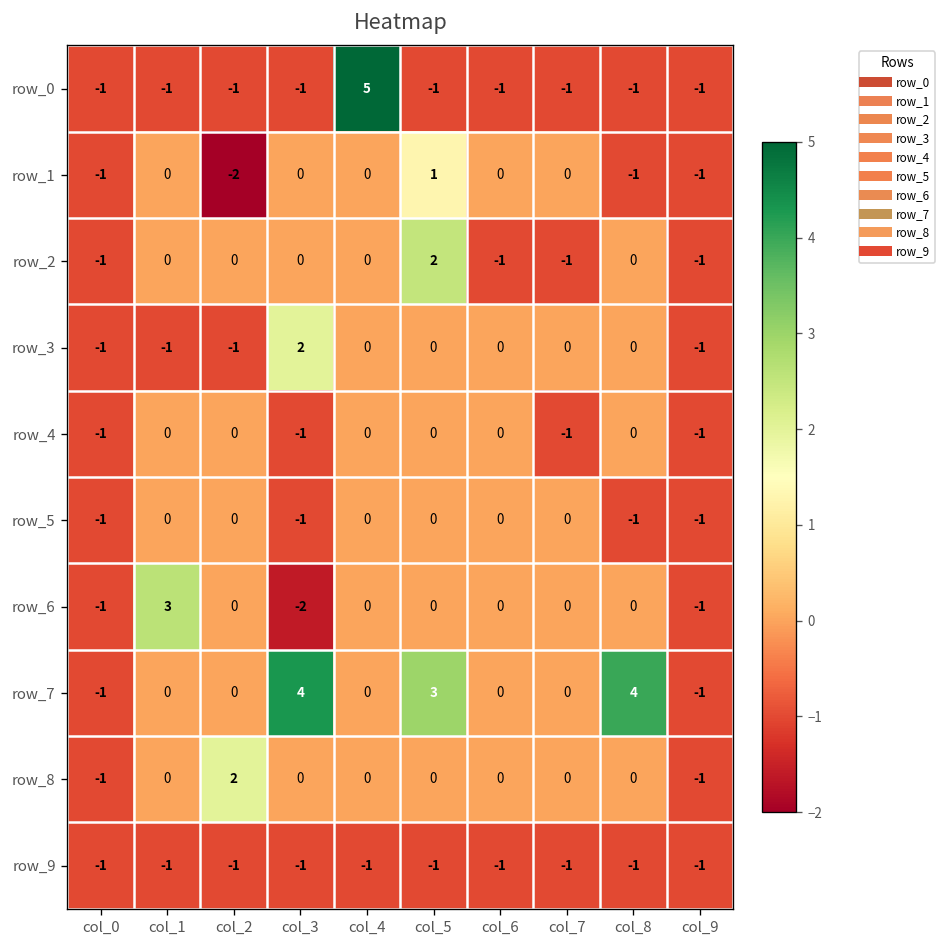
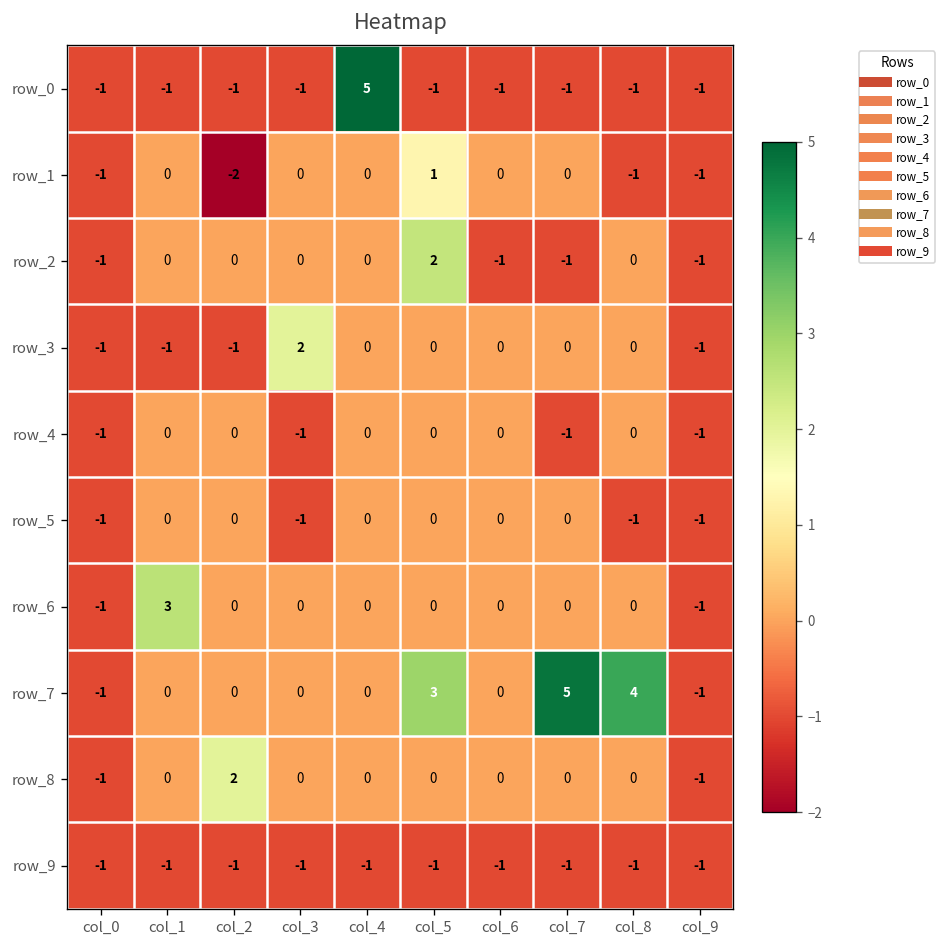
  {
    "row_0": {
      "col_0": -1,
      "col_1": -1,
      "col_2": -1,
      "col_3": -1,
      "col_4": 5,
      "col_5": -1,
      "col_6": -1,
      "col_7": -1,
      "col_8": -1,
      "col_9": -1
    },
    "row_1": {
      "col_0": -1,
      "col_1": 0,
      "col_2": -2,
      "col_3": 0,
      "col_4": 0,
      "col_5": 1,
      "col_6": 0,
      "col_7": 0,
      "col_8": -1,
      "col_9": -1
    },
    "row_2": {
      "col_0": -1,
      "col_1": 0,
      "col_2": 0,
      "col_3": 0,
      "col_4": 0,
      "col_5": 2,
      "col_6": -1,
      "col_7": -1,
      "col_8": 0,
      "col_9": -1
    },
    "row_3": {
      "col_0": -1,
      "col_1": -1,
      "col_2": -1,
      "col_3": 2,
      "col_4": 0,
      "col_5": 0,
      "col_6": 0,
      "col_7": 0,
      "col_8": 0,
      "col_9": -1
    },
    "row_4": {
      "col_0": -1,
      "col_1": 0,
      "col_2": 0,
      "col_3": -1,
      "col_4": 0,
      "col_5": 0,
      "col_6": 0,
      "col_7": -1,
      "col_8": 0,
      "col_9": -1
    },
    "row_5": {
      "col_0": -1,
      "col_1": 0,
      "col_2": 0,
      "col_3": -1,
      "col_4": 0,
      "col_5": 0,
      "col_6": 0,
      "col_7": 0,
      "col_8": -1,
      "col_9": -1
    },
    "row_6": {
      "col_0": -1,
      "col_1": 3,
      "col_2": 0,
-     "col_3": -2,
+     "col_3": 0,
      "col_4": 0,
      "col_5": 0,
      "col_6": 0,
      "col_7": 0,
      "col_8": 0,
      "col_9": -1
    },
    "row_7": {
      "col_0": -1,
      "col_1": 0,
      "col_2": 0,
-     "col_3": 4,
+     "col_3": 0,
      "col_4": 0,
      "col_5": 3,
      "col_6": 0,
-     "col_7": 0,
+     "col_7": 5,
      "col_8": 4,
      "col_9": -1
    },
    "row_8": {
      "col_0": -1,
      "col_1": 0,
      "col_2": 2,
      "col_3": 0,
      "col_4": 0,
      "col_5": 0,
      "col_6": 0,
      "col_7": 0,
      "col_8": 0,
      "col_9": -1
    },
    "row_9": {
      "col_0": -1,
      "col_1": -1,
      "col_2": -1,
      "col_3": -1,
      "col_4": -1,
      "col_5": -1,
      "col_6": -1,
      "col_7": -1,
      "col_8": -1,
      "col_9": -1
    }
  }
